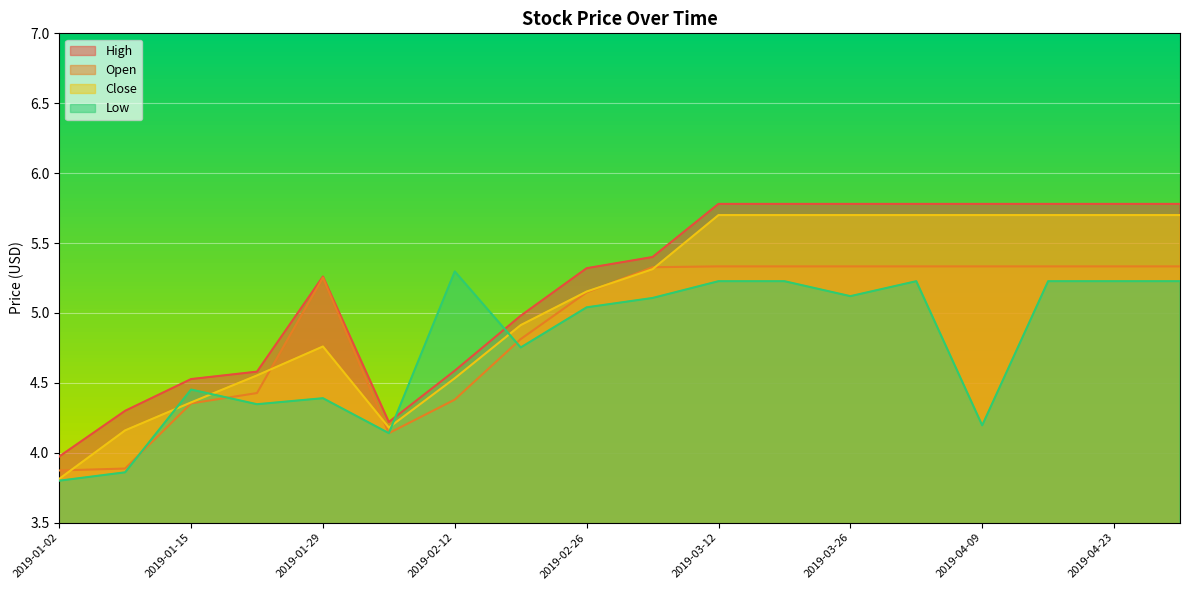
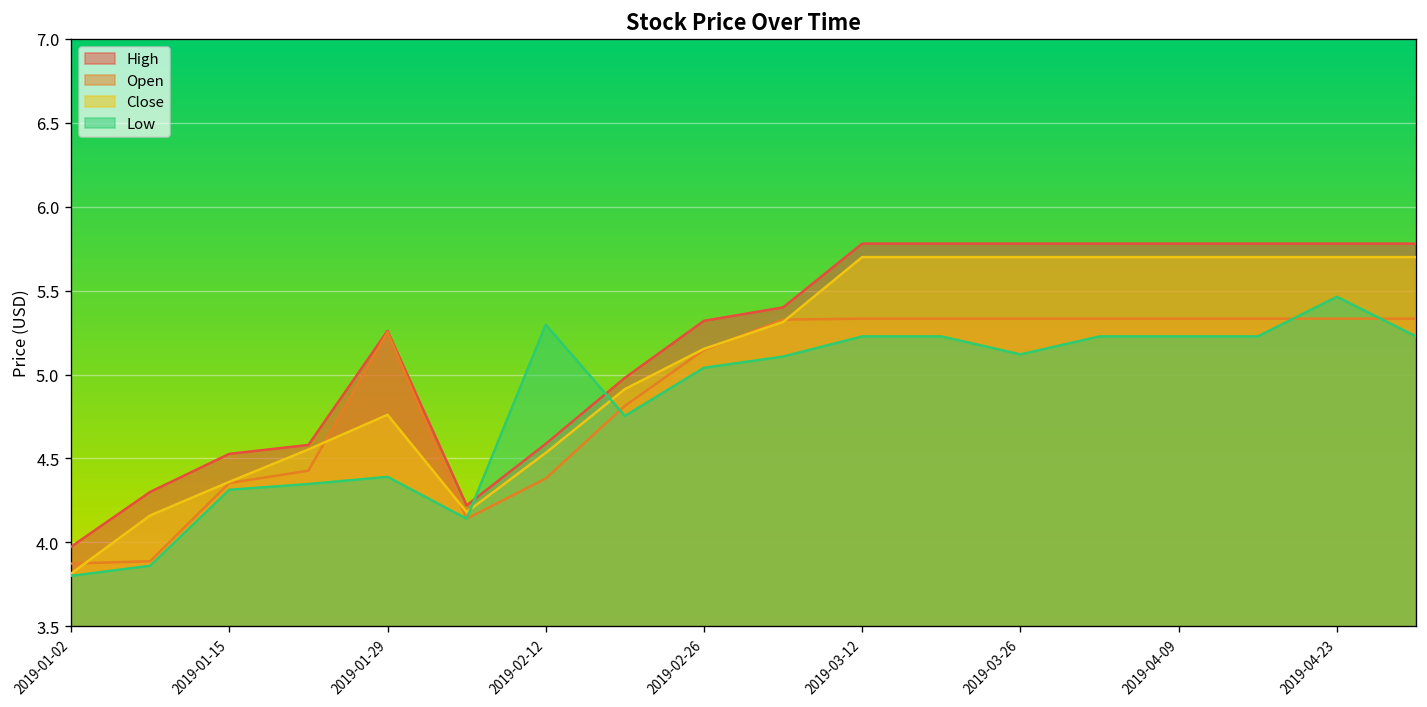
  {
    "Low": {
-     "2019-01-15": 4.45,
+     "2019-01-15": 4.31,
      "2019-01-29": 4.39,
      "2019-02-12": 5.30,
      "2019-02-26": 5.04,
      "2019-03-12": 5.23,
      "2019-03-26": 5.12,
-     "2019-04-09": 4.20,
-     "2019-04-23": 5.23
+     "2019-04-09": 5.23,
+     "2019-04-23": 5.46
    }
  }
